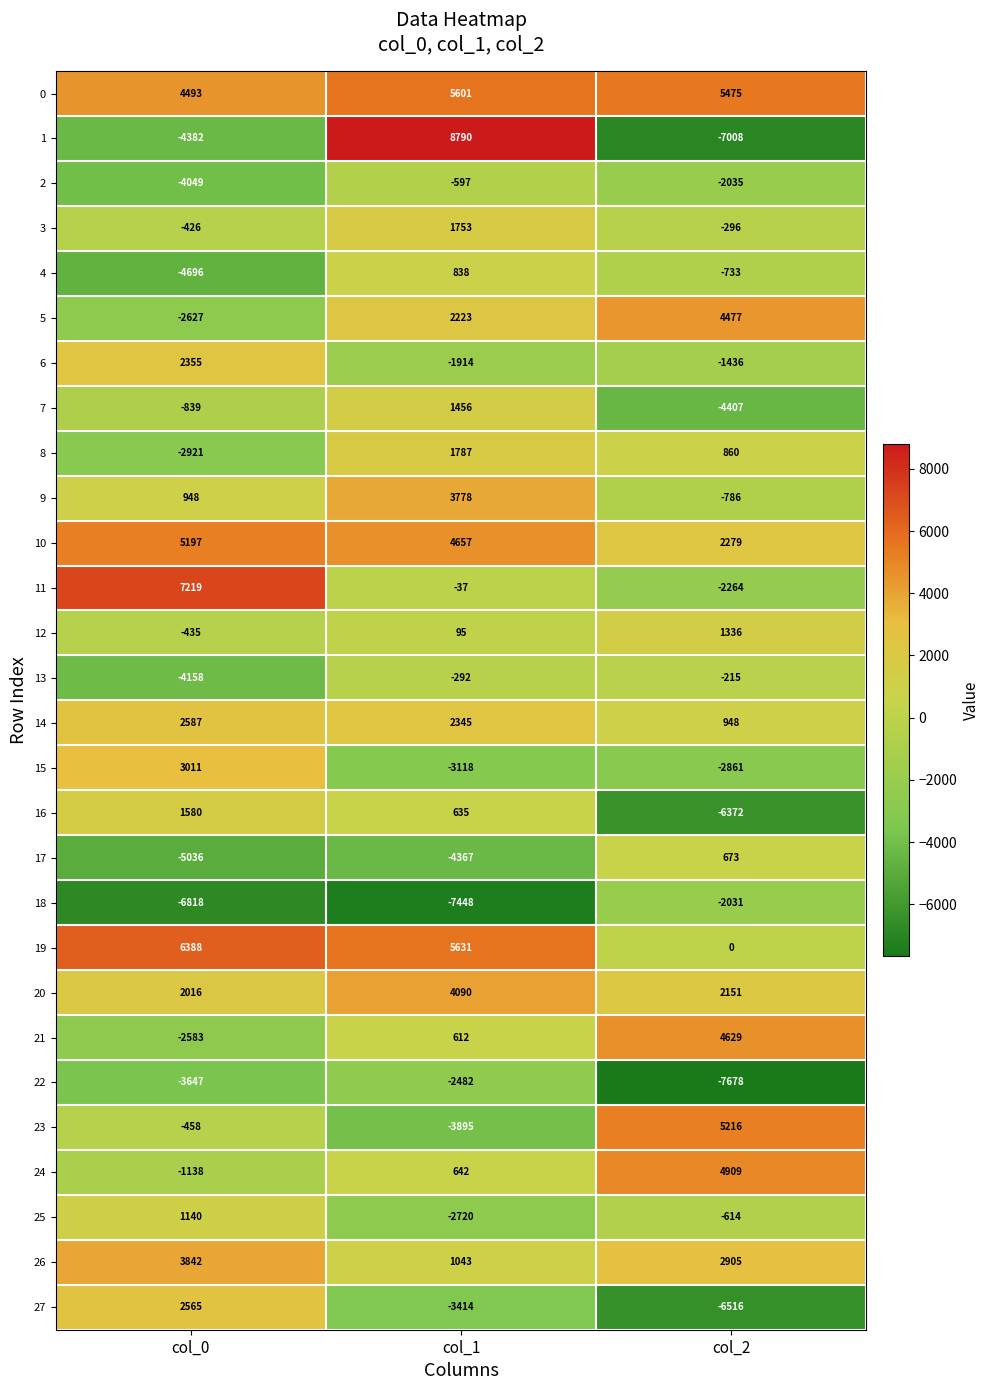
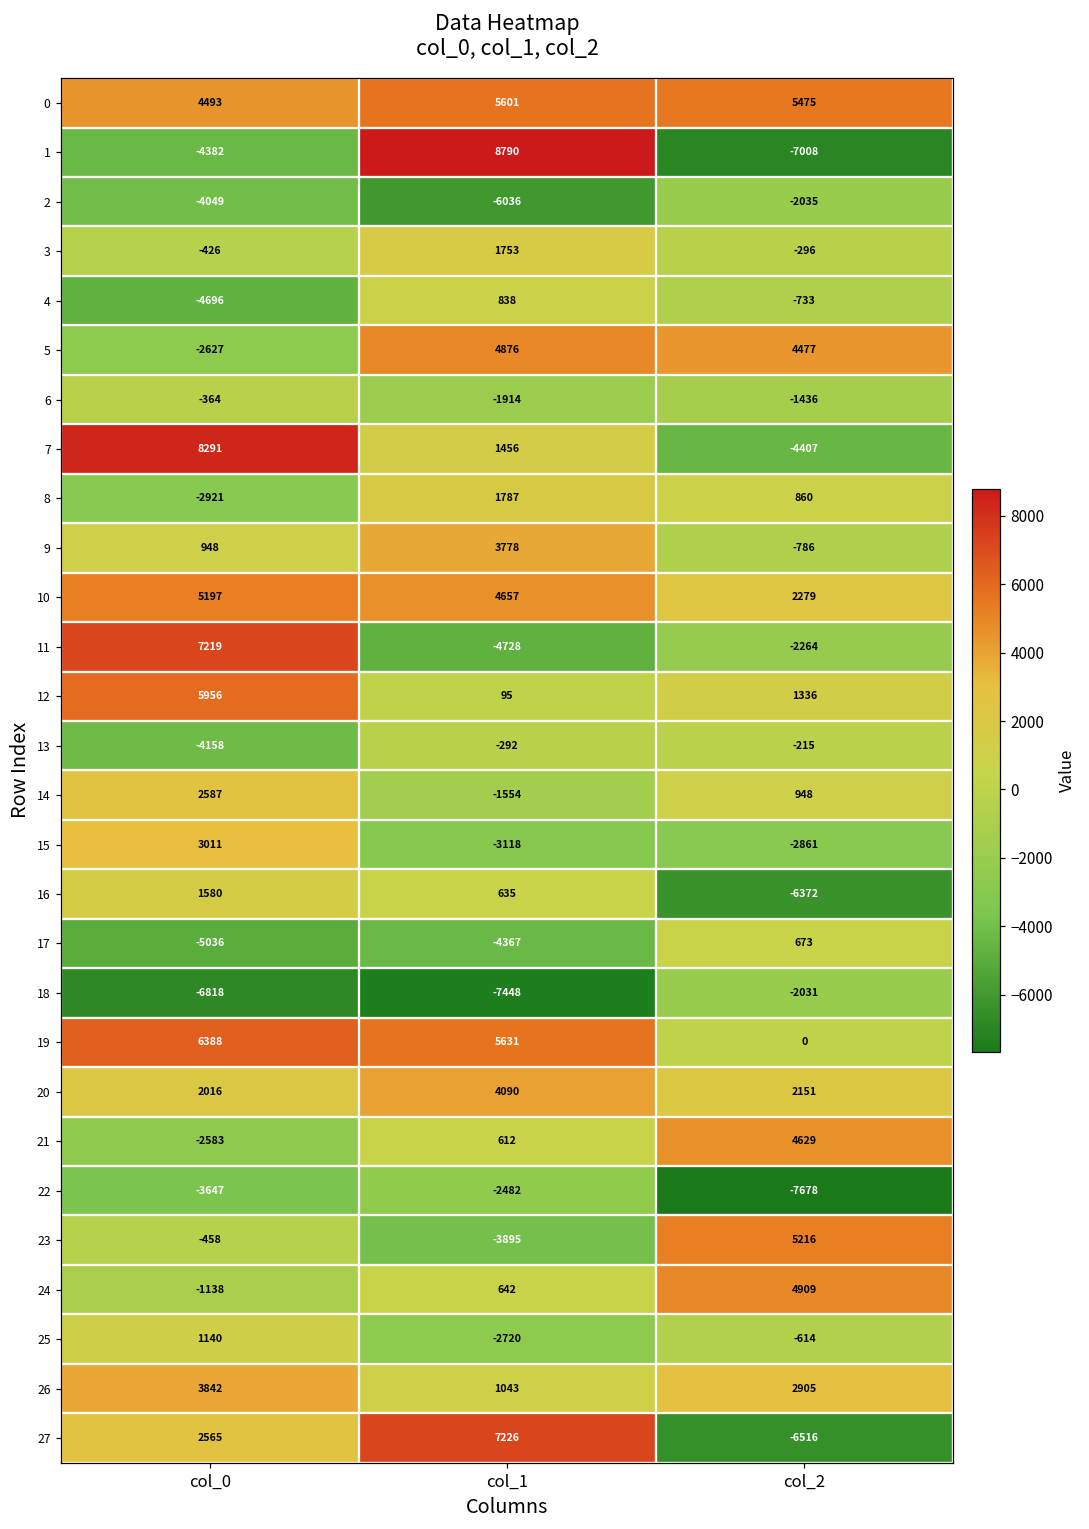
  {
    "0": {
      "col_0": 4493,
      "col_1": 5601,
      "col_2": 5475
    },
    "1": {
      "col_0": -4382,
      "col_1": 8790,
      "col_2": -7008
    },
    "2": {
      "col_0": -4049,
-     "col_1": -597,
+     "col_1": -6036,
      "col_2": -2035
    },
    "3": {
      "col_0": -426,
      "col_1": 1753,
      "col_2": -296
    },
    "4": {
      "col_0": -4696,
      "col_1": 838,
      "col_2": -733
    },
    "5": {
      "col_0": -2627,
-     "col_1": 2223,
+     "col_1": 4876,
      "col_2": 4477
    },
    "6": {
-     "col_0": 2355,
+     "col_0": -364,
      "col_1": -1914,
      "col_2": -1436
    },
    "7": {
-     "col_0": -839,
+     "col_0": 8291,
      "col_1": 1456,
      "col_2": -4407
    },
    "8": {
      "col_0": -2921,
      "col_1": 1787,
      "col_2": 860
    },
    "9": {
      "col_0": 948,
      "col_1": 3778,
      "col_2": -786
    },
    "10": {
      "col_0": 5197,
      "col_1": 4657,
      "col_2": 2279
    },
    "11": {
      "col_0": 7219,
-     "col_1": -37,
+     "col_1": -4728,
      "col_2": -2264
    },
    "12": {
-     "col_0": -435,
+     "col_0": 5956,
      "col_1": 95,
      "col_2": 1336
    },
    "13": {
      "col_0": -4158,
      "col_1": -292,
      "col_2": -215
    },
    "14": {
      "col_0": 2587,
-     "col_1": 2345,
+     "col_1": -1554,
      "col_2": 948
    },
    "15": {
      "col_0": 3011,
      "col_1": -3118,
      "col_2": -2861
    },
    "16": {
      "col_0": 1580,
      "col_1": 635,
      "col_2": -6372
    },
    "17": {
      "col_0": -5036,
      "col_1": -4367,
      "col_2": 673
    },
    "18": {
      "col_0": -6818,
      "col_1": -7448,
      "col_2": -2031
    },
    "19": {
      "col_0": 6388,
      "col_1": 5631,
      "col_2": 0
    },
    "20": {
      "col_0": 2016,
      "col_1": 4090,
      "col_2": 2151
    },
    "21": {
      "col_0": -2583,
      "col_1": 612,
      "col_2": 4629
    },
    "22": {
      "col_0": -3647,
      "col_1": -2482,
      "col_2": -7678
    },
    "23": {
      "col_0": -458,
      "col_1": -3895,
      "col_2": 5216
    },
    "24": {
      "col_0": -1138,
      "col_1": 642,
      "col_2": 4909
    },
    "25": {
      "col_0": 1140,
      "col_1": -2720,
      "col_2": -614
    },
    "26": {
      "col_0": 3842,
      "col_1": 1043,
      "col_2": 2905
    },
    "27": {
      "col_0": 2565,
-     "col_1": -3414,
+     "col_1": 7226,
      "col_2": -6516
    }
  }
